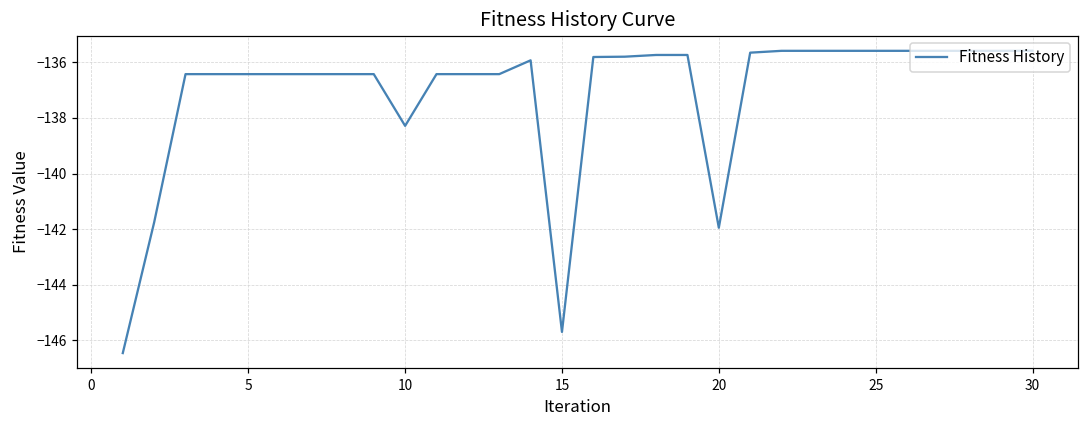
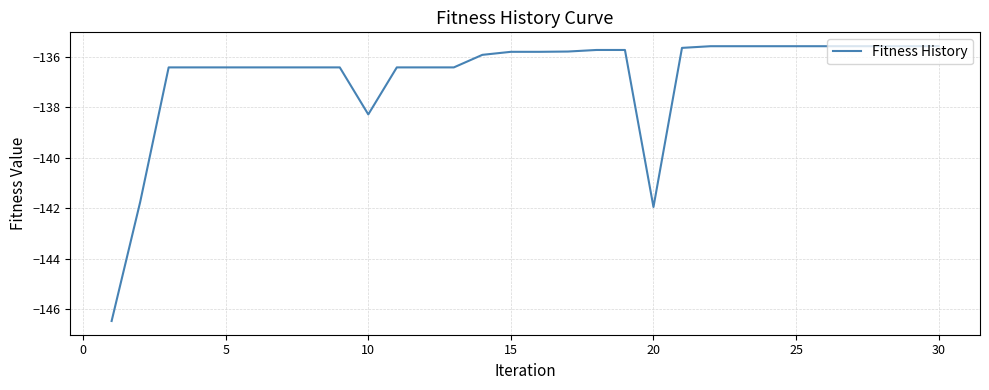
  {
    "5": -136.4,
    "10": -138.3,
-   "15": -145.7,
+   "15": -135.8,
    "20": -141.9,
    "25": -135.6
  }
